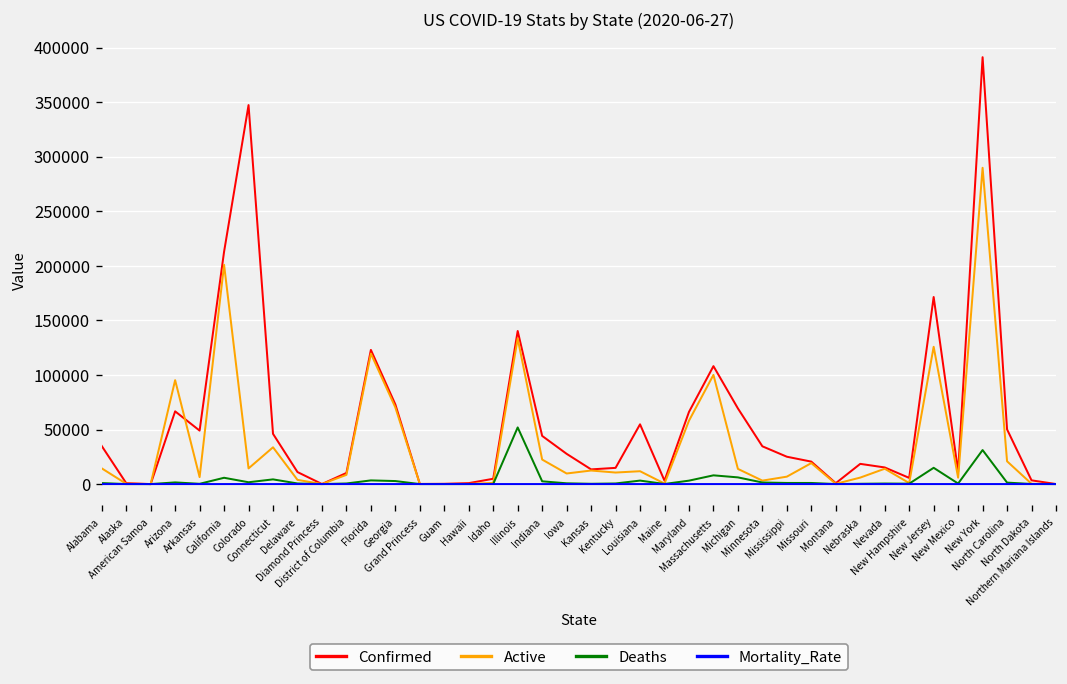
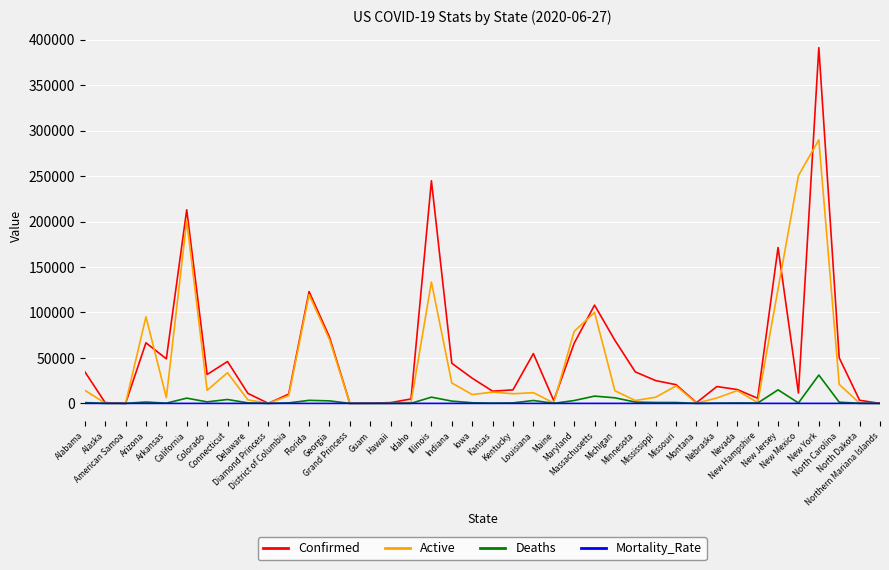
  {
    "Confirmed": {
      "Alabama": 30000,
      "Arizona": 70000,
      "Arkansas": 50000,
      "California": 210000,
-     "Colorado": 350000,
+     "Colorado": 30000,
      "Connecticut": 50000,
      "Delaware": 10000,
      "Florida": 120000,
      "Idaho": 0,
-     "Illinois": 140000,
+     "Illinois": 240000,
      "Indiana": 40000,
      "Iowa": 30000,
      "Kentucky": 10000,
      "Louisiana": 50000,
      "Maryland": 70000,
      "Massachusetts": 110000,
      "Michigan": 70000,
      "Minnesota": 30000,
      "Mississippi": 30000,
      "Nebraska": 20000,
      "New Hampshire": 10000,
      "New Jersey": 170000,
      "New Mexico": 10000,
      "New York": 390000,
      "North Carolina": 50000,
      "North Dakota": 0
    },
    "Active": {
      "Alabama": 10000,
      "Arizona": 100000,
      "Arkansas": 10000,
      "California": 200000,
      "Colorado": 10000,
      "Connecticut": 30000,
      "Delaware": 0,
      "Florida": 120000,
      "Illinois": 130000,
      "Indiana": 20000,
      "Iowa": 10000,
      "Kentucky": 10000,
      "Louisiana": 10000,
-     "Maryland": 60000,
+     "Maryland": 80000,
      "Massachusetts": 100000,
      "Michigan": 10000,
      "Mississippi": 10000,
      "Nebraska": 10000,
      "New Jersey": 130000,
-     "New Mexico": 10000,
+     "New Mexico": 250000,
      "New York": 290000,
      "North Carolina": 20000
    },
    "Deaths": {
      "California": 10000,
      "Connecticut": 0,
      "Florida": 0,
-     "Illinois": 50000,
+     "Illinois": 10000,
      "Louisiana": 0,
      "Maryland": 0,
      "Massachusetts": 10000,
      "Michigan": 10000,
      "New Jersey": 10000,
      "New York": 30000
    },
    "Mortality_Rate": {
      "California": 0,
      "Connecticut": 0,
      "Florida": 0,
      "Illinois": 0,
      "Louisiana": 0,
      "Maryland": 0,
      "Massachusetts": 0,
      "Michigan": 0,
      "New Jersey": 0,
      "New York": 0
    }
  }
